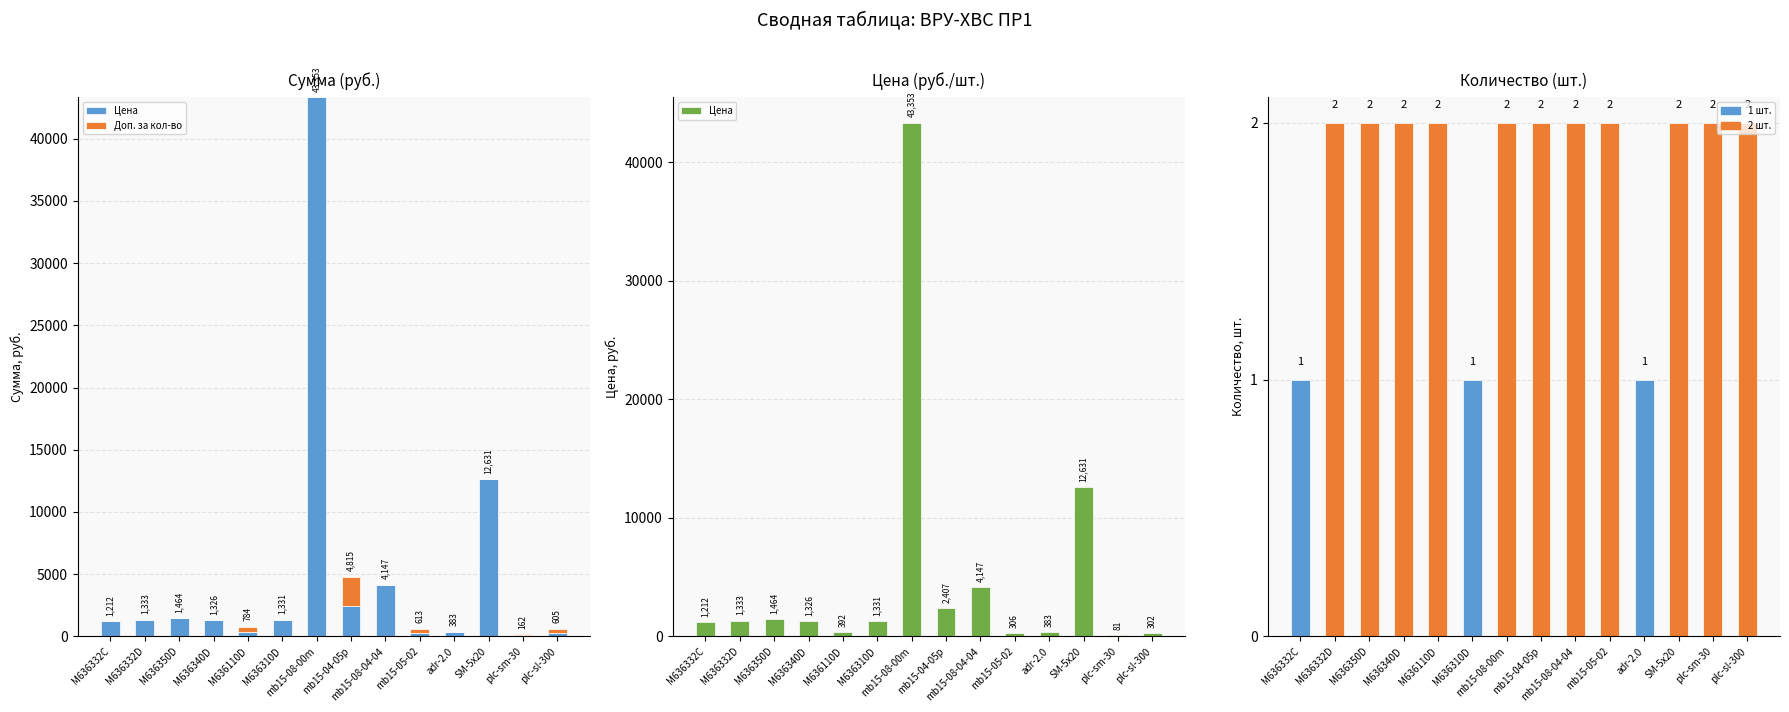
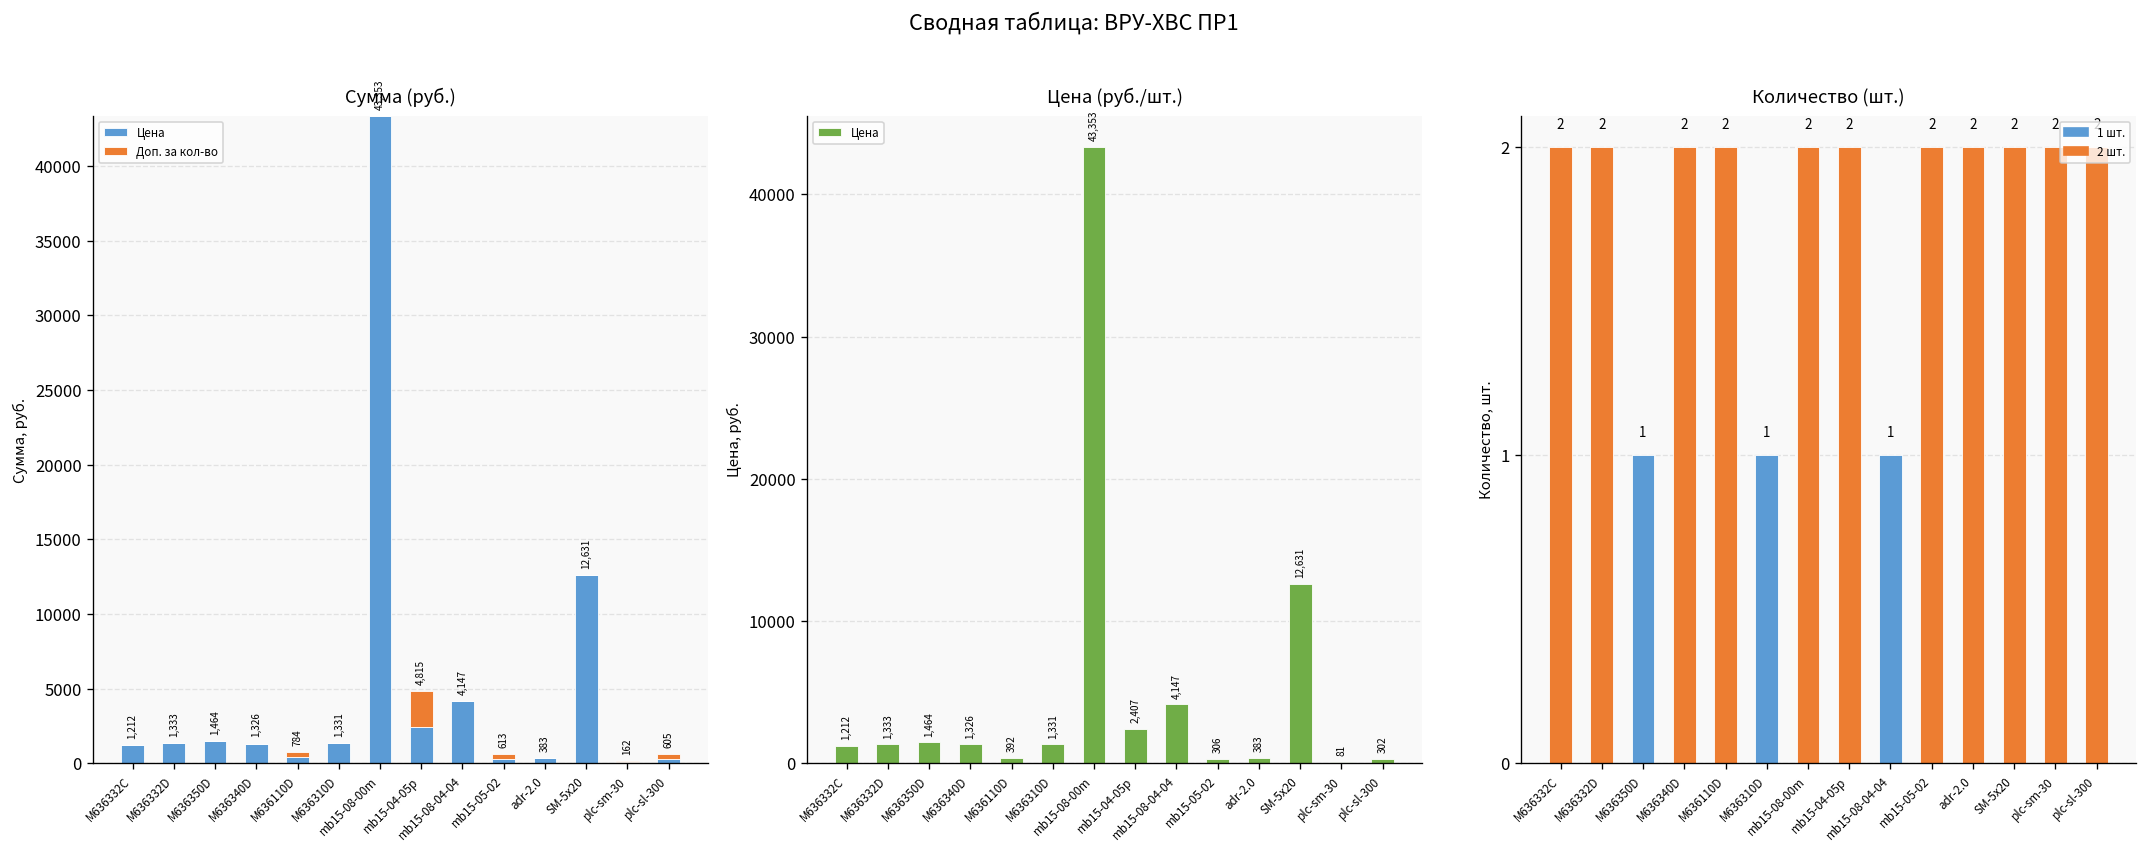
  {
    "Цена (руб./шт.)": {
      "M636332C": "1,212",
      "M636332D": "1,333",
      "M636350D": "1,464",
      "M636340D": "1,326",
      "M636110D": "392",
      "M636310D": "1,331",
      "mb15-08-00m": "43,353",
      "mb15-04-05p": "2,407",
      "mb15-08-04-04": "4,147",
      "mb15-05-02": "306",
      "adr-2.0": "383",
      "SM-5x20": "12,631",
      "plc-sm-30": "81",
      "plc-sl-300": "302"
    },
    "Количество (шт.)": {
-     "M636332C": "1",
+     "M636332C": "2",
      "M636332D": "2",
-     "M636350D": "2",
+     "M636350D": "1",
      "M636340D": "2",
      "M636110D": "2",
      "M636310D": "1",
      "mb15-08-00m": "2",
      "mb15-04-05p": "2",
-     "mb15-08-04-04": "2",
+     "mb15-08-04-04": "1",
      "mb15-05-02": "2",
-     "adr-2.0": "1",
+     "adr-2.0": "2",
      "SM-5x20": "2",
      "plc-sm-30": "2"
    }
  }
